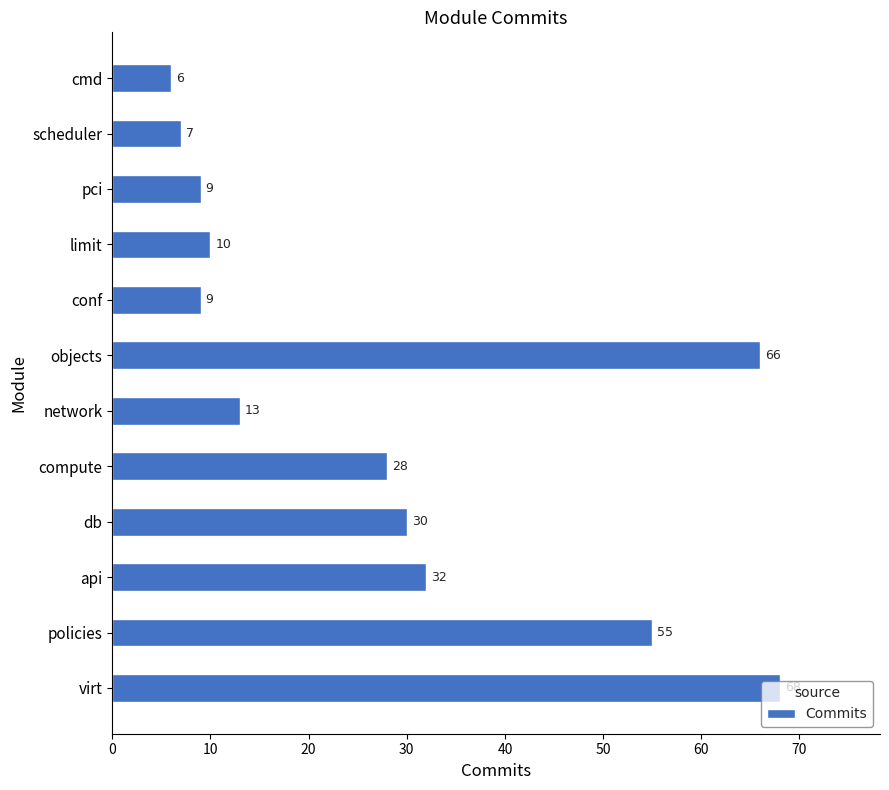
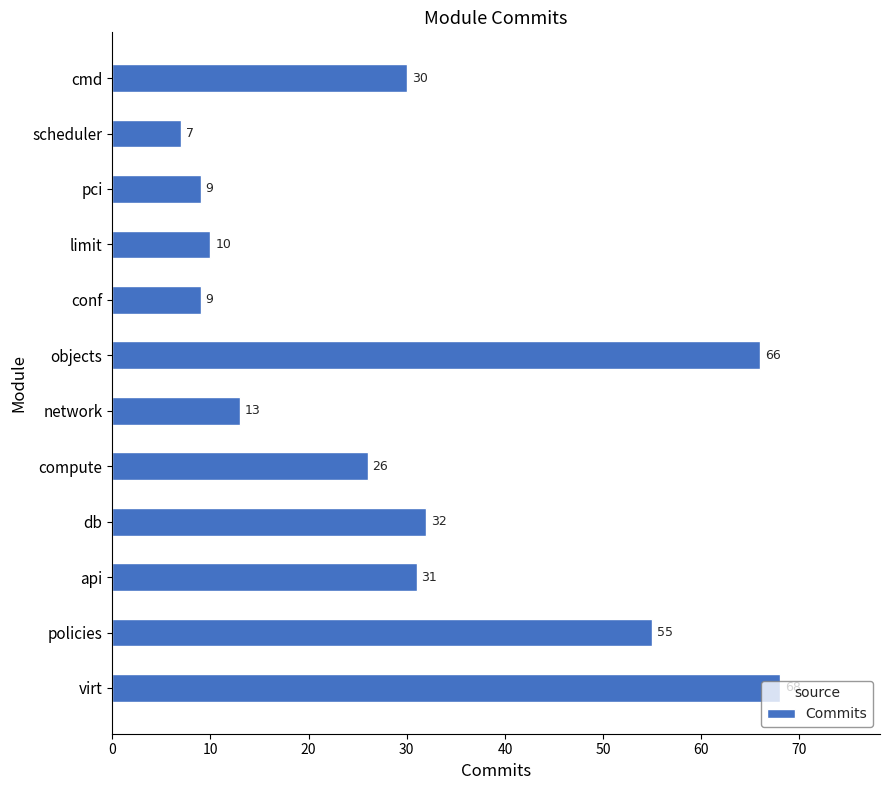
  {
-   "cmd": 6,
+   "cmd": 30,
    "scheduler": 7,
    "pci": 9,
    "limit": 10,
    "conf": 9,
    "objects": 66,
    "network": 13,
-   "compute": 28,
-   "db": 30,
-   "api": 32,
+   "compute": 26,
+   "db": 32,
+   "api": 31,
    "policies": 55
  }
